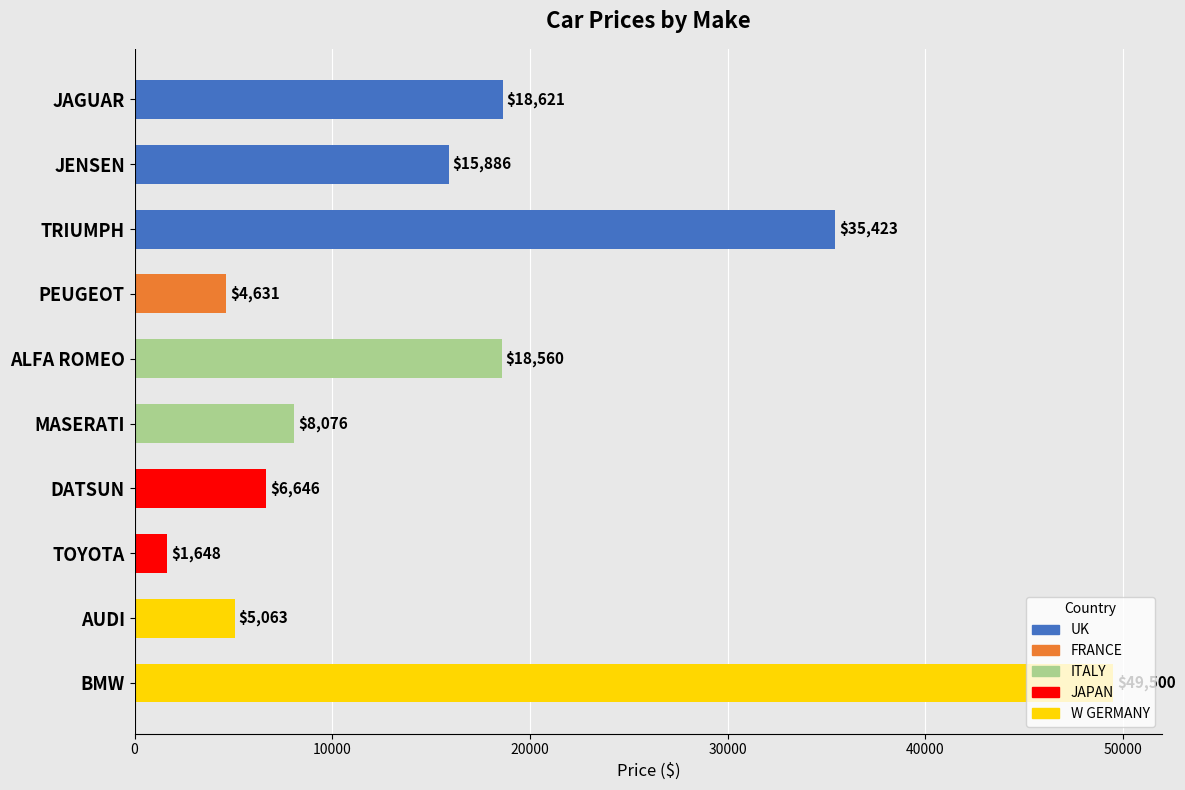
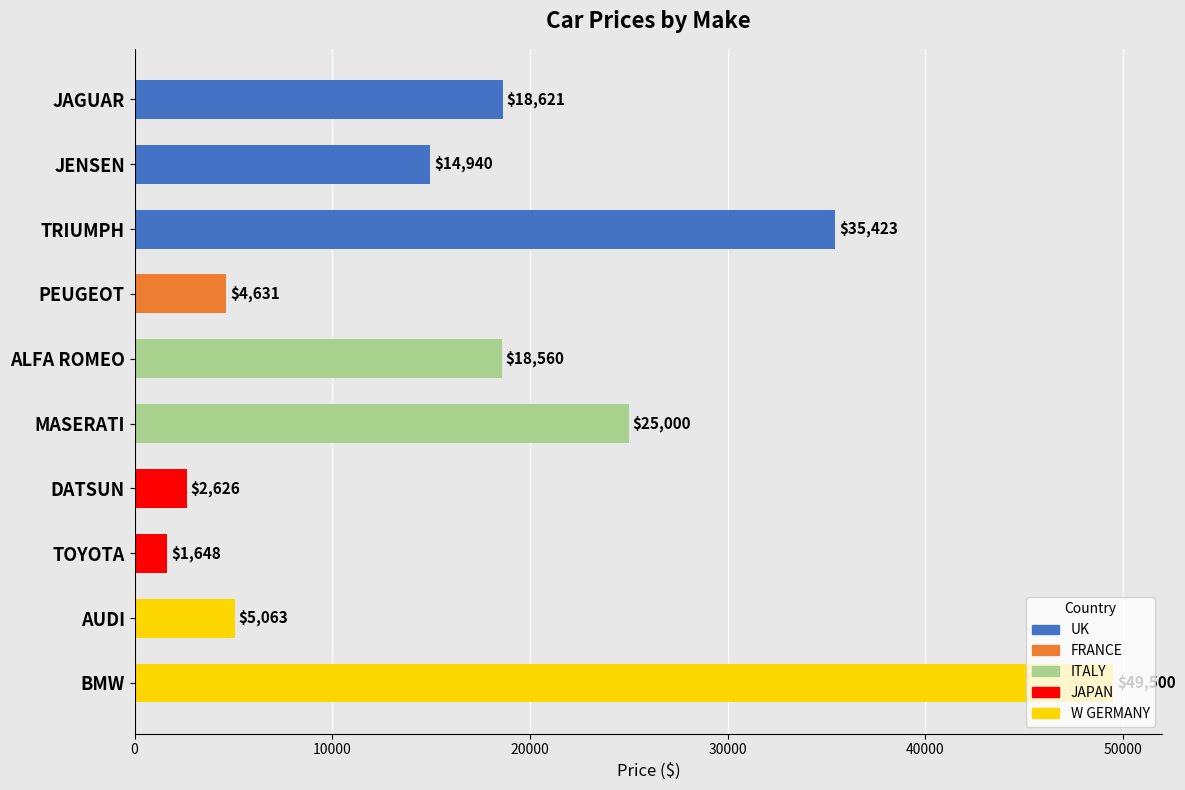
  {
    "JAGUAR": "$18,621",
-   "JENSEN": "$15,886",
+   "JENSEN": "$14,940",
    "TRIUMPH": "$35,423",
    "PEUGEOT": "$4,631",
    "ALFA ROMEO": "$18,560",
-   "MASERATI": "$8,076",
-   "DATSUN": "$6,646",
+   "MASERATI": "$25,000",
+   "DATSUN": "$2,626",
    "TOYOTA": "$1,648",
    "AUDI": "$5,063"
  }
